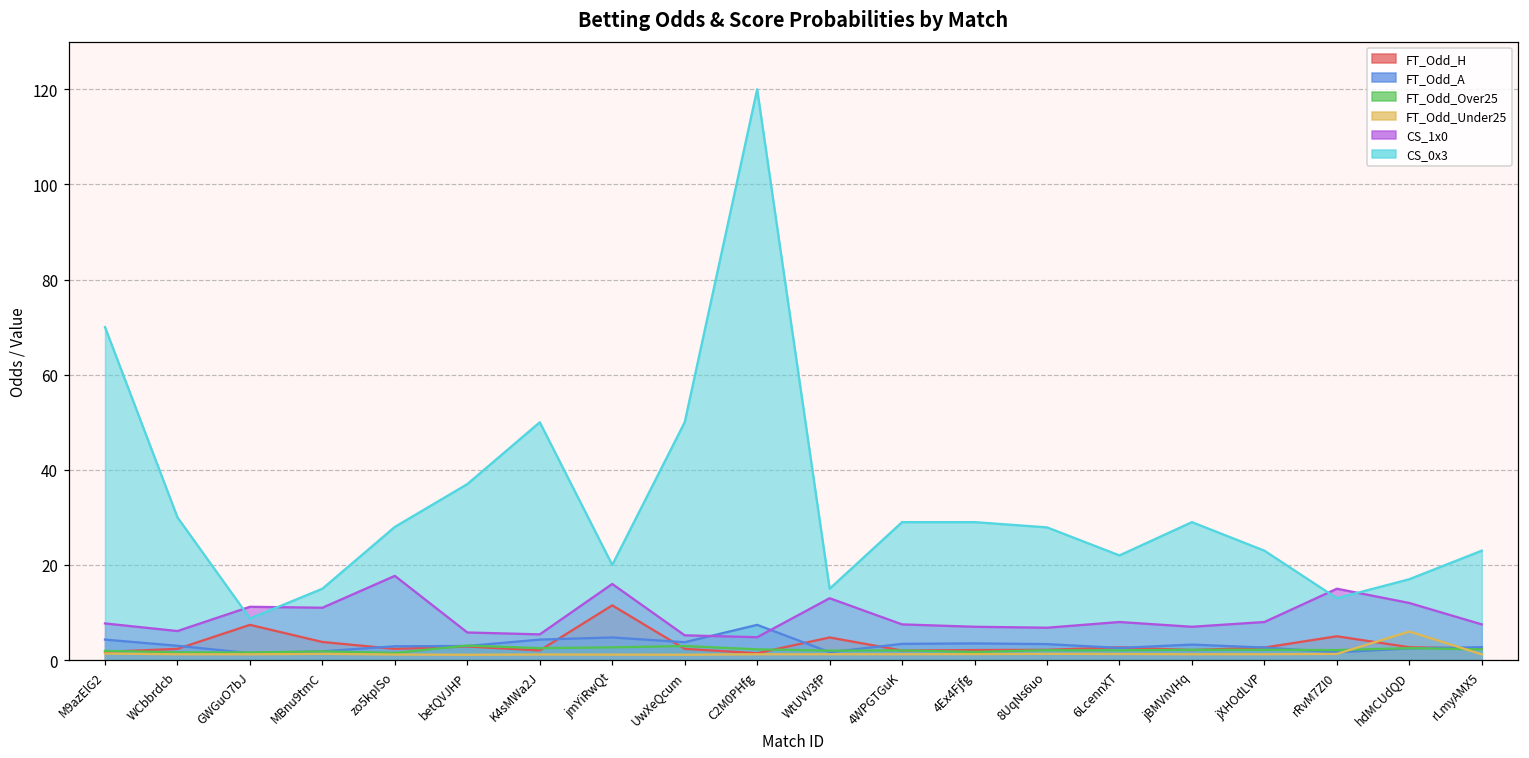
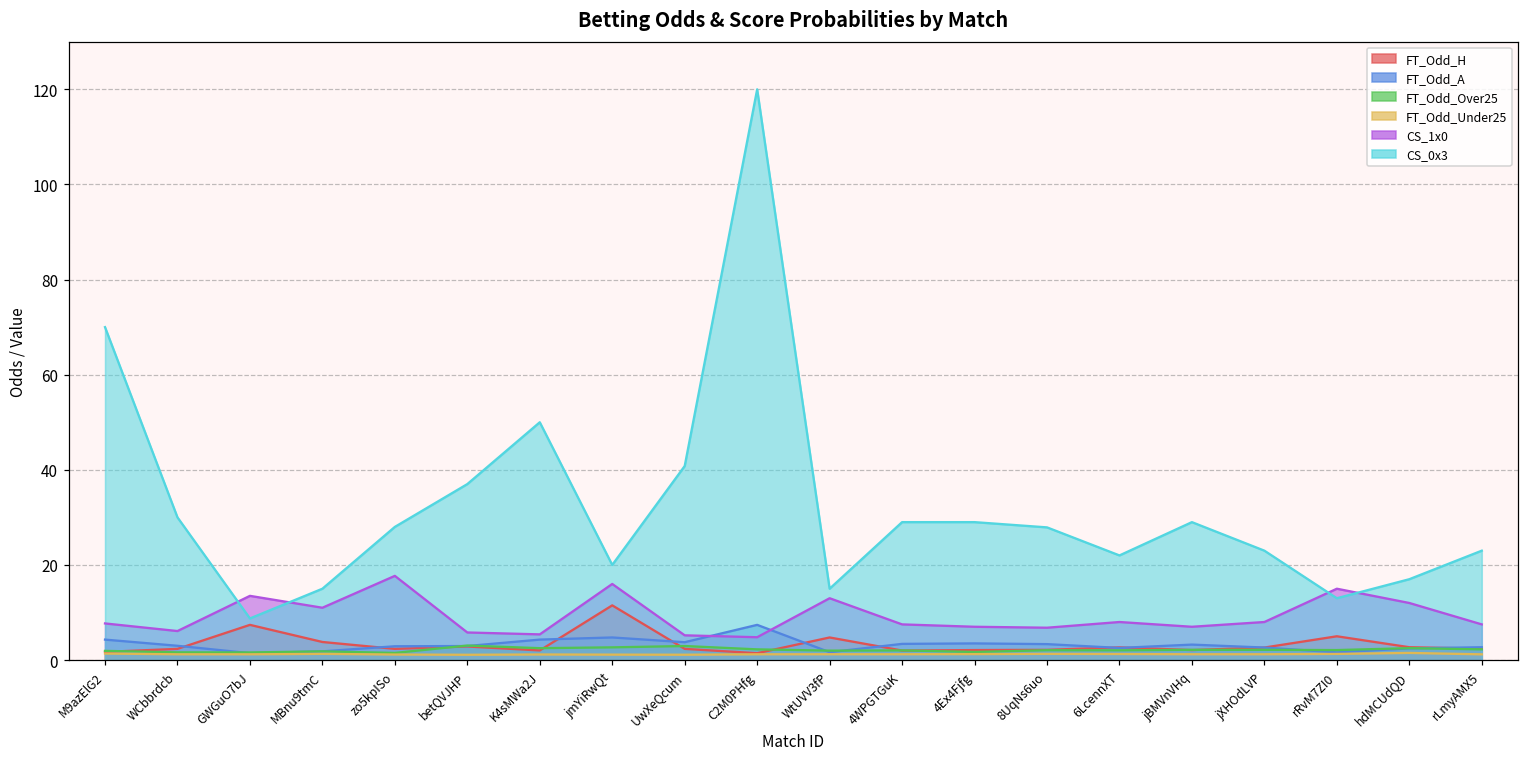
  {
    "FT_Odd_H": {
      "WCbbrdcb": 2,
      "GWGuO7bJ": 7,
      "MBnu9tmC": 4,
      "jmYiRwQt": 12,
      "UwXeQcum": 2,
      "WtUVV3fP": 5,
      "rRvM7ZI0": 5
    },
    "FT_Odd_A": {
      "M9azElG2": 4,
      "WCbbrdcb": 3,
      "K4sMWa2J": 4,
      "jmYiRwQt": 5,
      "UwXeQcum": 4,
      "C2M0PHfg": 7,
      "4WPGTGuK": 3,
      "4Ex4Fjfg": 4,
      "8UqNs6uo": 3,
      "jBMVnVHq": 3
    },
    "FT_Odd_Over25": {
      "jmYiRwQt": 3,
      "UwXeQcum": 3,
      "C2M0PHfg": 2
    },
    "FT_Odd_Under25": {
      "betQVJHP": 1,
      "K4sMWa2J": 1,
      "jmYiRwQt": 1,
      "UwXeQcum": 1,
      "4WPGTGuK": 1,
      "8UqNs6uo": 1,
      "6LcennXT": 1,
      "jBMVnVHq": 1,
      "jXHOdLVP": 1,
-     "hdMCUdQD": 6,
+     "hdMCUdQD": 2,
      "rLmyAMX5": 1
    },
    "CS_1x0": {
      "M9azElG2": 8,
      "WCbbrdcb": 6,
-     "GWGuO7bJ": 11,
+     "GWGuO7bJ": 14,
      "MBnu9tmC": 11,
      "zo5kpISo": 18,
      "betQVJHP": 6,
      "K4sMWa2J": 5,
      "jmYiRwQt": 16,
      "UwXeQcum": 5,
      "C2M0PHfg": 5,
      "WtUVV3fP": 13,
      "4WPGTGuK": 8,
      "4Ex4Fjfg": 7,
      "8UqNs6uo": 7,
      "6LcennXT": 8,
      "jBMVnVHq": 7,
      "jXHOdLVP": 8,
      "rRvM7ZI0": 15,
      "hdMCUdQD": 12,
      "rLmyAMX5": 8
    },
    "CS_0x3": {
      "M9azElG2": 70,
      "WCbbrdcb": 30,
      "GWGuO7bJ": 9,
      "MBnu9tmC": 15,
      "zo5kpISo": 28,
      "betQVJHP": 37,
      "K4sMWa2J": 50,
      "jmYiRwQt": 20,
-     "UwXeQcum": 50,
+     "UwXeQcum": 41,
      "C2M0PHfg": 120,
      "WtUVV3fP": 15,
      "4WPGTGuK": 29,
      "4Ex4Fjfg": 29,
      "8UqNs6uo": 28,
      "6LcennXT": 22,
      "jBMVnVHq": 29,
      "jXHOdLVP": 23,
      "rRvM7ZI0": 13,
      "hdMCUdQD": 17,
      "rLmyAMX5": 23
    }
  }
